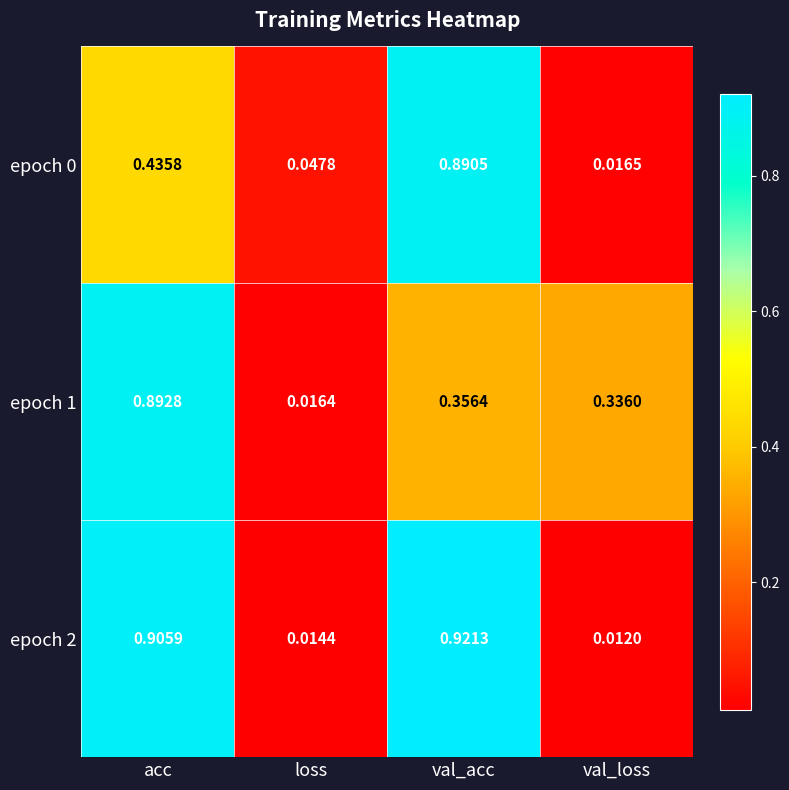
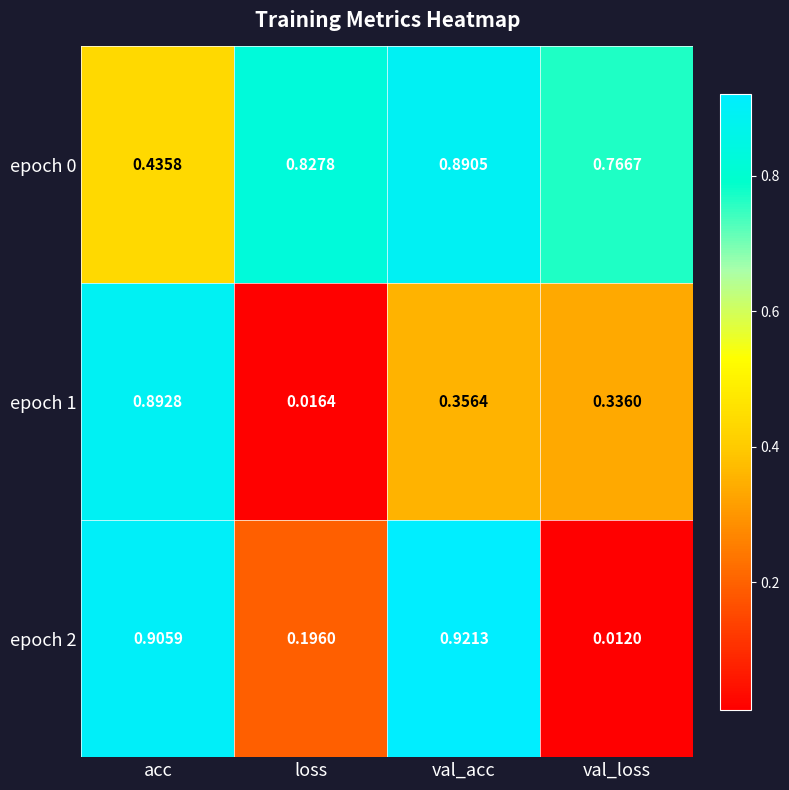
  {
    "epoch 0": {
      "acc": 0.4358,
-     "loss": 0.0478,
+     "loss": 0.8278,
      "val_acc": 0.8905,
-     "val_loss": 0.0165
+     "val_loss": 0.7667
    },
    "epoch 1": {
      "acc": 0.8928,
      "loss": 0.0164,
      "val_acc": 0.3564,
      "val_loss": 0.3360
    },
    "epoch 2": {
      "acc": 0.9059,
-     "loss": 0.0144,
+     "loss": 0.1960,
      "val_acc": 0.9213,
      "val_loss": 0.0120
    }
  }
